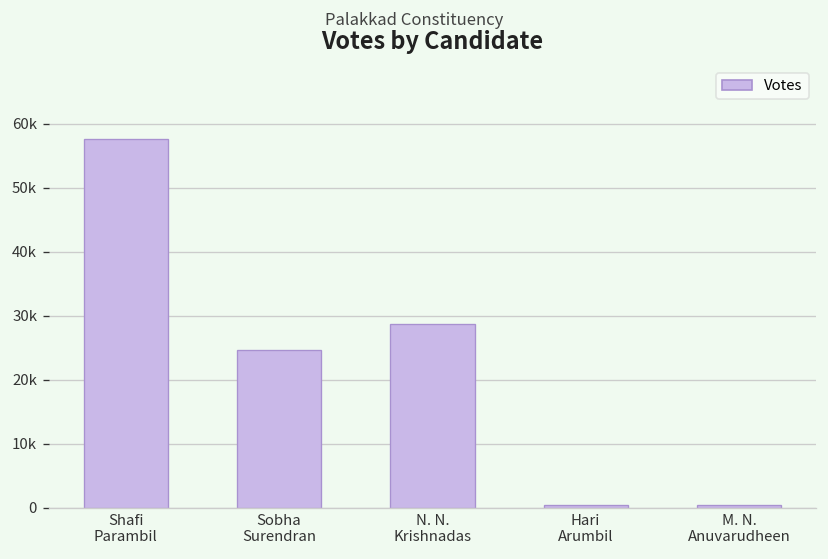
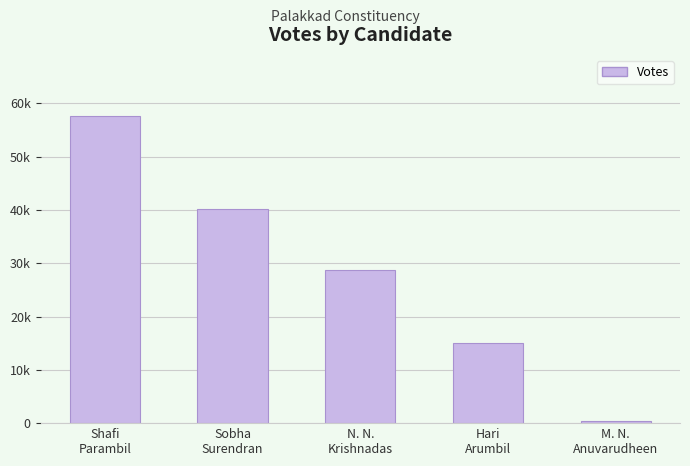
  {
    "Shafi Parambil": 58000,
-   "Sobha Surendran": 25000,
+   "Sobha Surendran": 40000,
    "N. N. Krishnadas": 29000,
-   "Hari Arumbil": 0
+   "Hari Arumbil": 15000
  }
